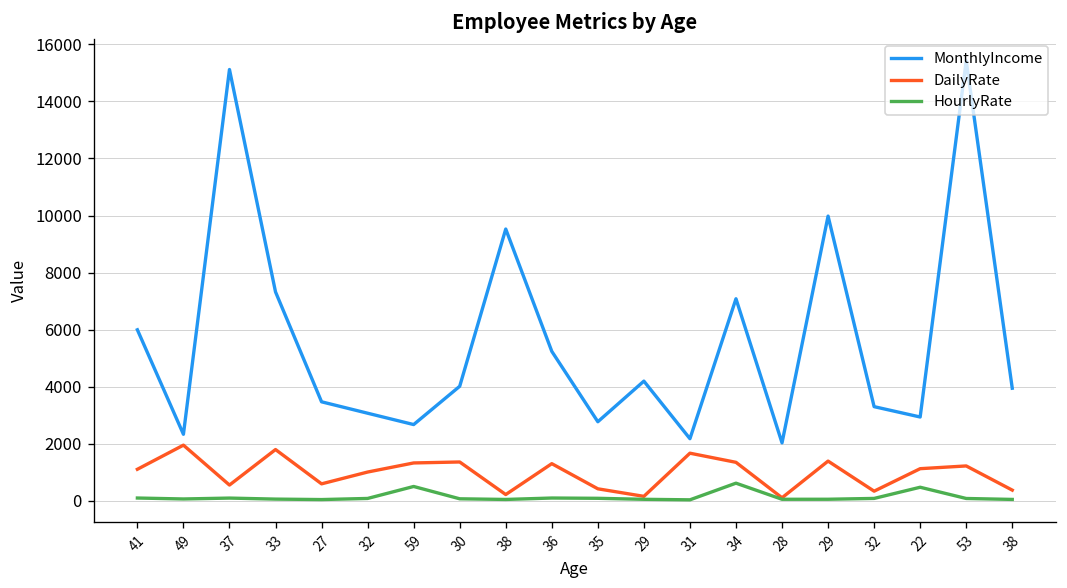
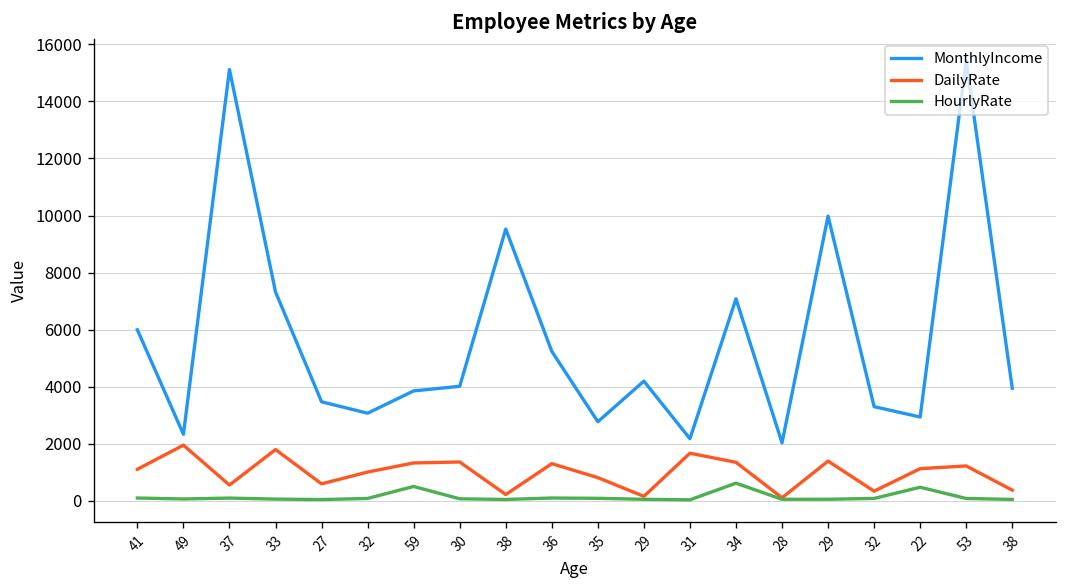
  {
    "MonthlyIncome": {
      "41": 6000,
      "49": 2300,
      "37": 15100,
      "33": 7300,
      "27": 3500,
-     "59": 2700,
+     "59": 3900,
      "30": 4000,
      "36": 5200,
      "35": 2800,
      "31": 2200,
      "34": 7100,
      "28": 2000,
      "22": 2900
    },
    "DailyRate": {
      "41": 1100,
      "49": 1900,
      "37": 500,
      "33": 1800,
      "27": 600,
      "59": 1300,
      "30": 1400,
      "36": 1300,
-     "35": 400,
+     "35": 800,
      "31": 1700,
      "34": 1300,
      "22": 1100,
      "53": 1200
    },
    "HourlyRate": {
      "41": 100,
      "49": 100,
      "37": 100,
      "33": 100,
      "27": 0,
      "59": 500,
      "30": 100,
      "36": 100,
      "35": 100,
      "31": 0,
      "34": 600,
      "22": 500,
      "53": 100
    }
  }
